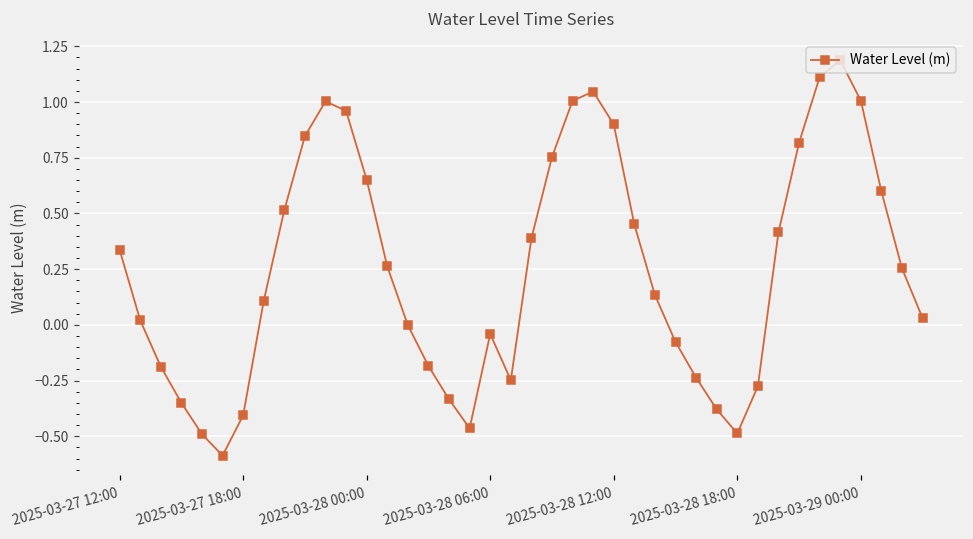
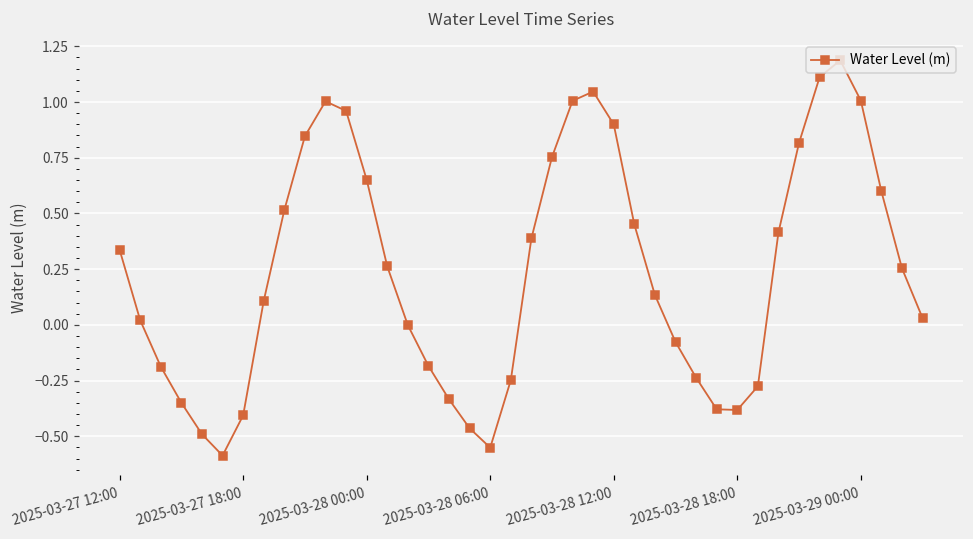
  {
    "2025-03-27 12:00": 0.34,
    "2025-03-27 18:00": -0.41,
    "2025-03-28 00:00": 0.65,
-   "2025-03-28 06:00": -0.04,
+   "2025-03-28 06:00": -0.55,
    "2025-03-28 12:00": 0.90,
-   "2025-03-28 18:00": -0.49,
+   "2025-03-28 18:00": -0.38,
    "2025-03-29 00:00": 1.01
  }
